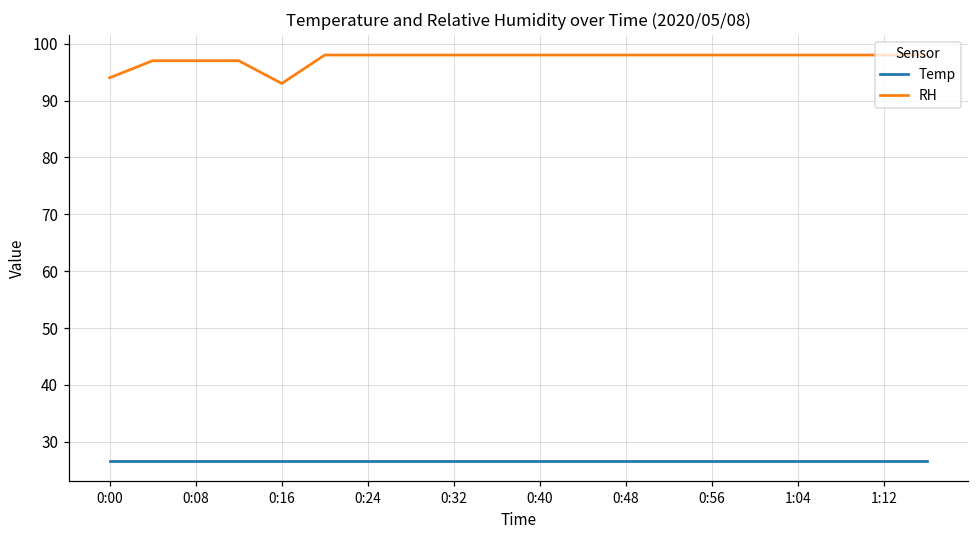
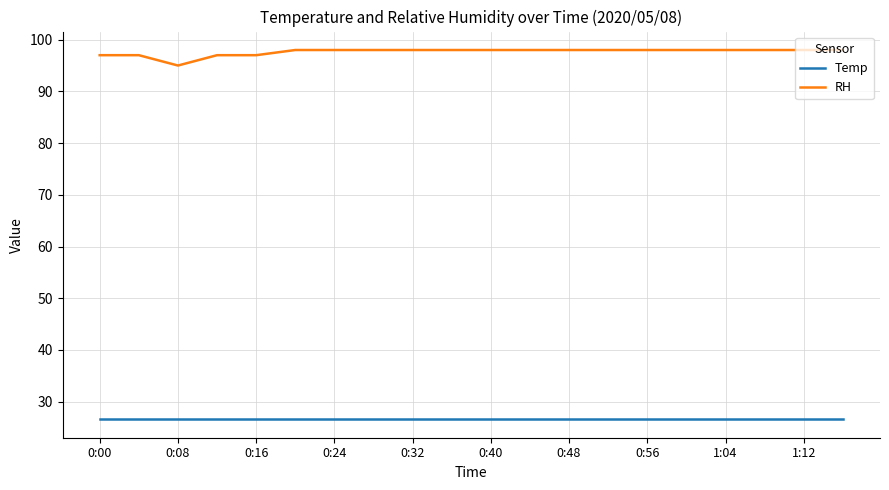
  {
    "Temp": {
      "0:00": 27,
      "0:08": 27,
      "0:16": 27,
      "0:24": 27,
      "0:32": 27,
      "0:40": 27,
      "0:48": 27,
      "0:56": 27,
      "1:04": 27,
      "1:12": 27
    },
    "RH": {
-     "0:00": 94,
-     "0:08": 97,
-     "0:16": 93,
+     "0:00": 97,
+     "0:08": 95,
+     "0:16": 97,
      "0:24": 98,
      "0:32": 98,
      "0:40": 98,
      "0:48": 98,
      "0:56": 98,
      "1:04": 98
    }
  }
